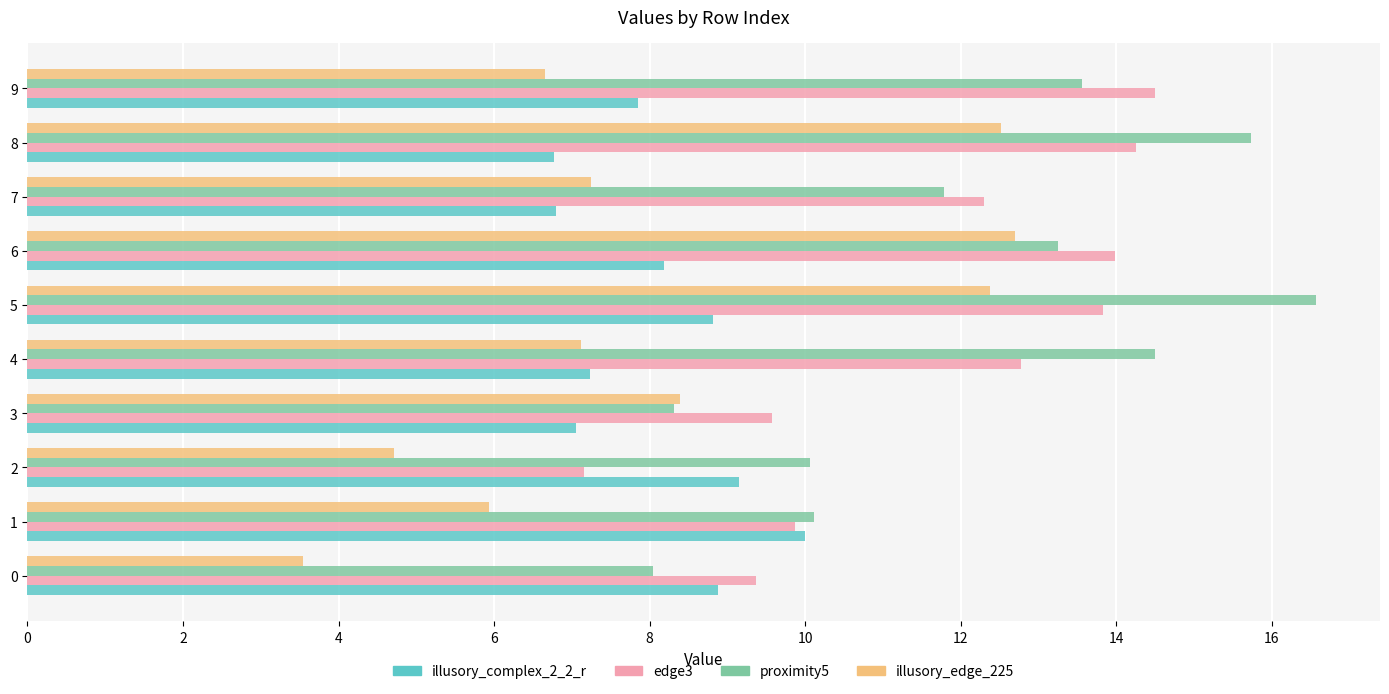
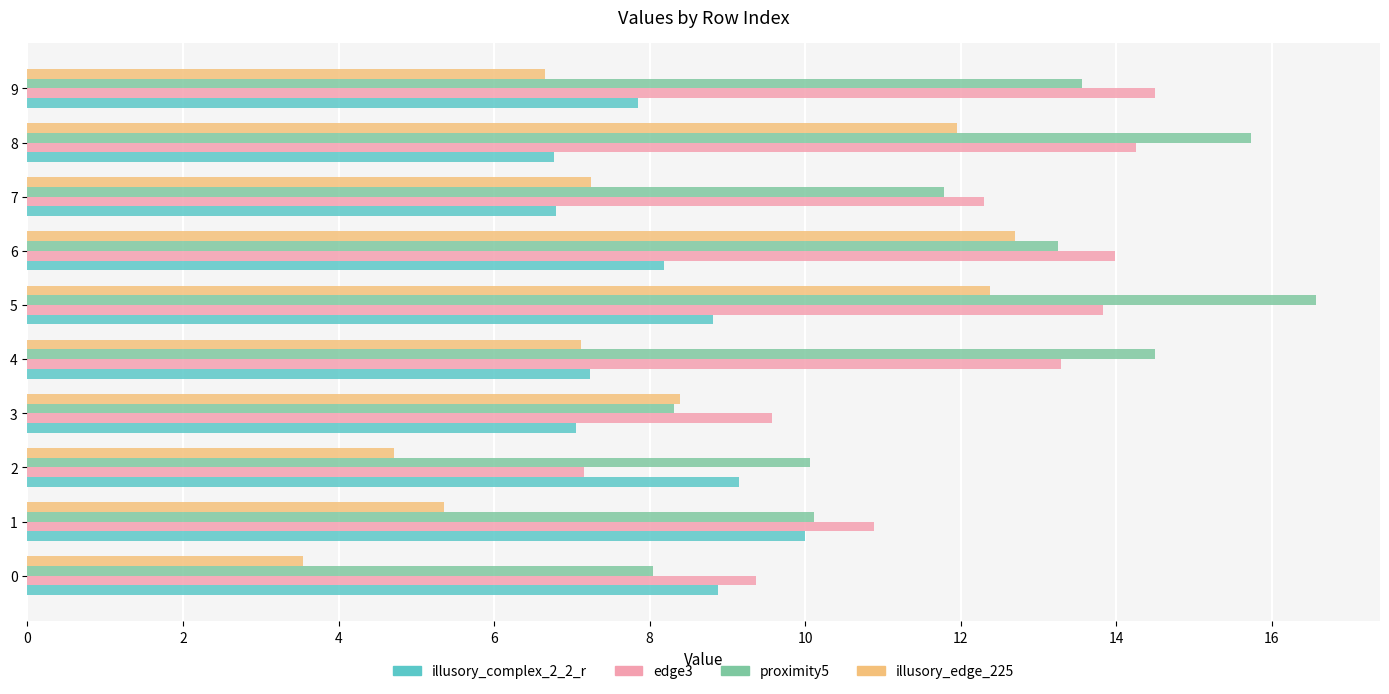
  {
    "edge3": {
      "9": 14.5,
      "8": 14.3,
      "7": 12.3,
      "6": 14.0,
      "5": 13.8,
-     "4": 12.8,
+     "4": 13.3,
      "3": 9.6,
      "2": 7.2,
-     "1": 9.9,
+     "1": 10.9,
      "0": 9.4
    },
    "illusory_edge_225": {
      "9": 6.7,
-     "8": 12.5,
+     "8": 12.0,
      "7": 7.3,
      "6": 12.7,
      "5": 12.4,
      "4": 7.1,
      "3": 8.4,
      "2": 4.7,
-     "1": 5.9,
+     "1": 5.4,
      "0": 3.5
    }
  }
